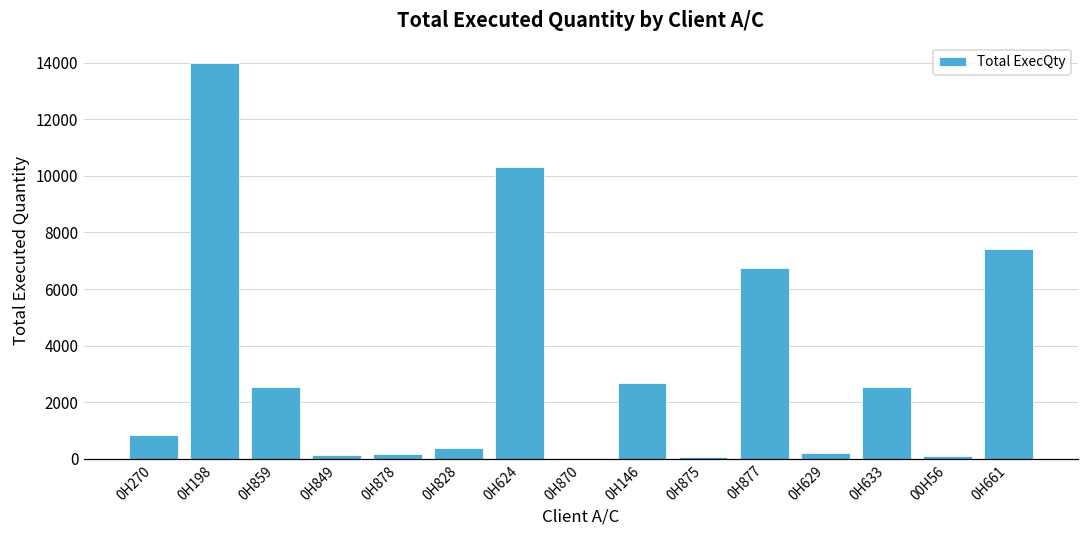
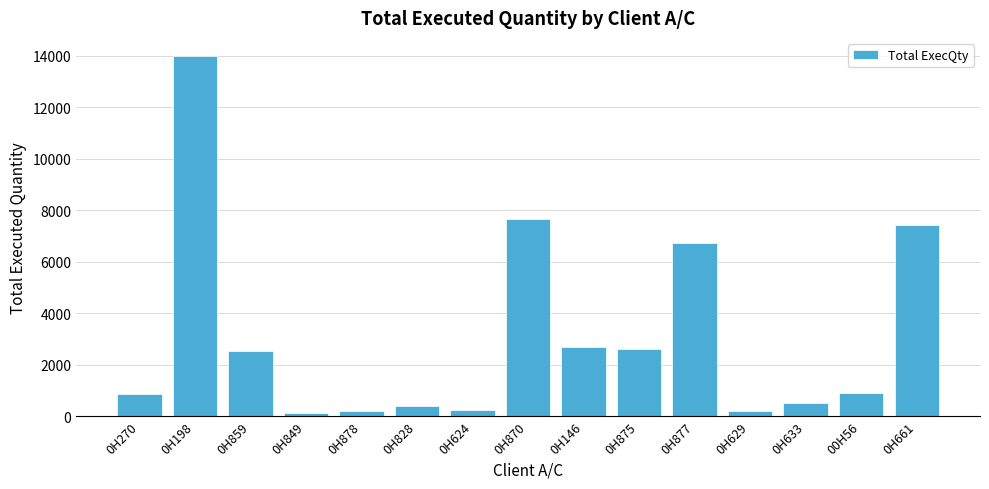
  {
    "0H270": 900,
    "0H198": 14000,
    "0H859": 2500,
    "0H849": 100,
    "0H878": 200,
    "0H828": 400,
-   "0H624": 10300,
-   "0H870": 0,
+   "0H624": 300,
+   "0H870": 7700,
    "0H146": 2700,
-   "0H875": 100,
+   "0H875": 2600,
    "0H877": 6700,
    "0H629": 200,
-   "0H633": 2500,
-   "00H56": 100,
+   "0H633": 500,
+   "00H56": 900,
    "0H661": 7400
  }
